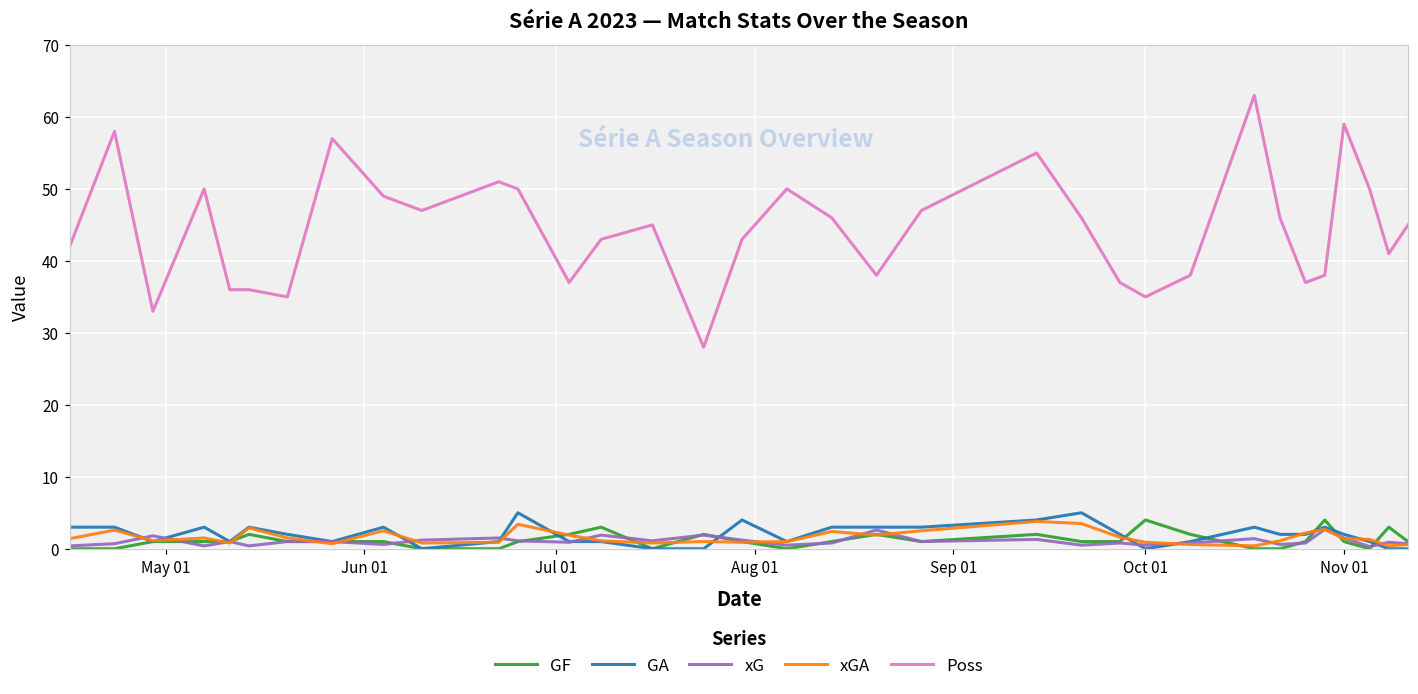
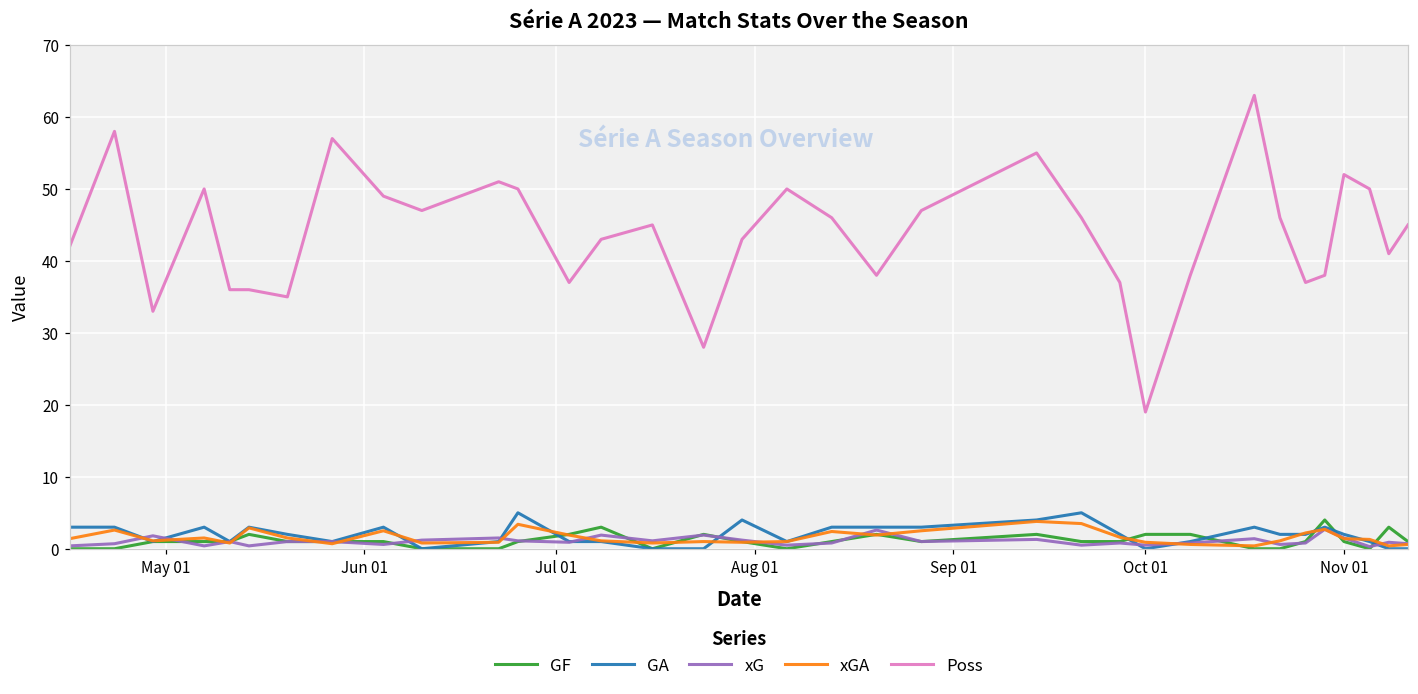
  {
    "GF": {
-     "Oct 01": 4,
+     "Oct 01": 2,
      "Nov 01": 1
    },
    "GA": {
      "Oct 01": 0,
      "Nov 01": 2
    },
    "xG": {
      "Oct 01": 1
    },
    "xGA": {
      "Oct 01": 1
    },
    "Poss": {
-     "Oct 01": 35,
-     "Nov 01": 59
+     "Oct 01": 19,
+     "Nov 01": 52
    }
  }
